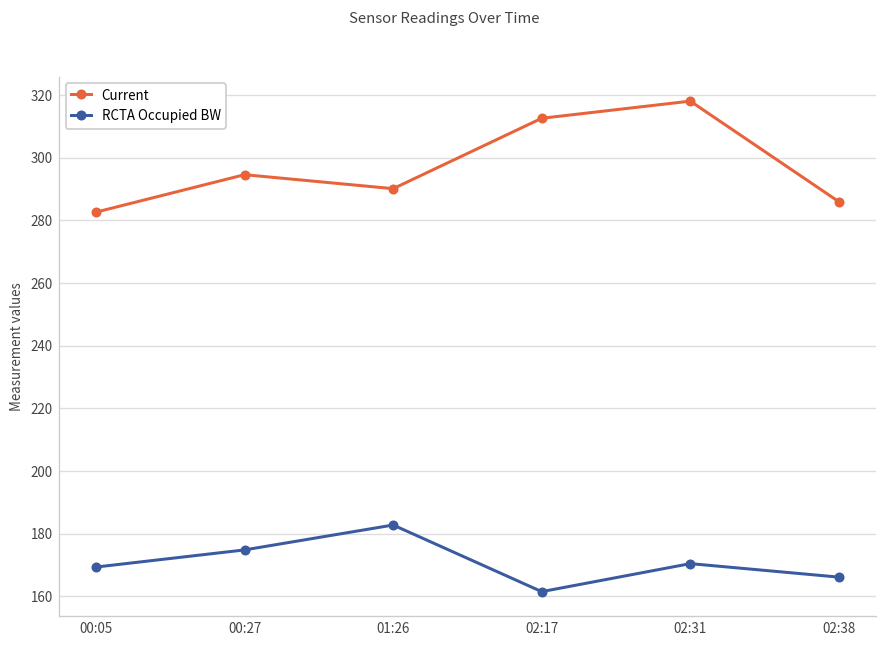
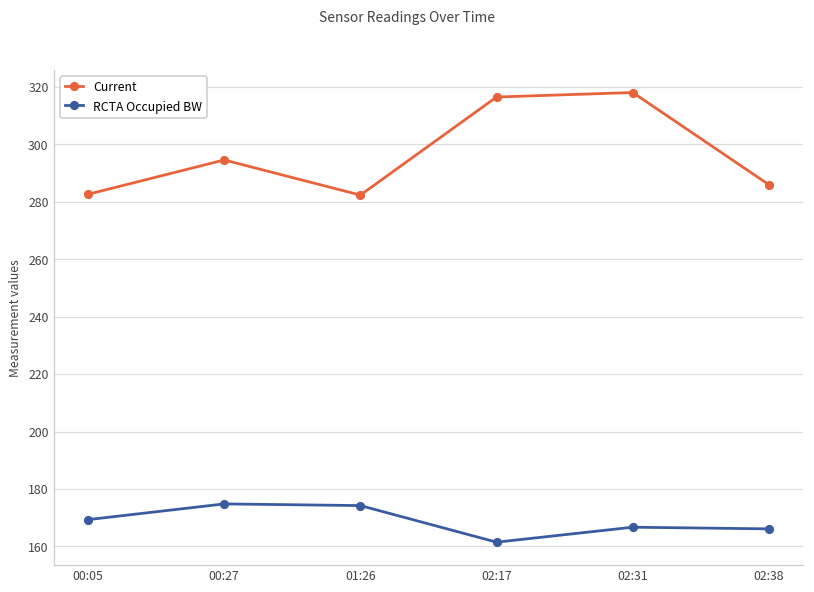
  {
    "Current": {
      "00:05": 283,
      "00:27": 295,
-     "01:26": 290,
-     "02:17": 313,
+     "01:26": 282,
+     "02:17": 316,
      "02:31": 318,
      "02:38": 286
    },
    "RCTA Occupied BW": {
      "00:05": 169,
      "00:27": 175,
-     "01:26": 183,
+     "01:26": 174,
      "02:17": 162,
-     "02:31": 170,
+     "02:31": 167,
      "02:38": 166
    }
  }
